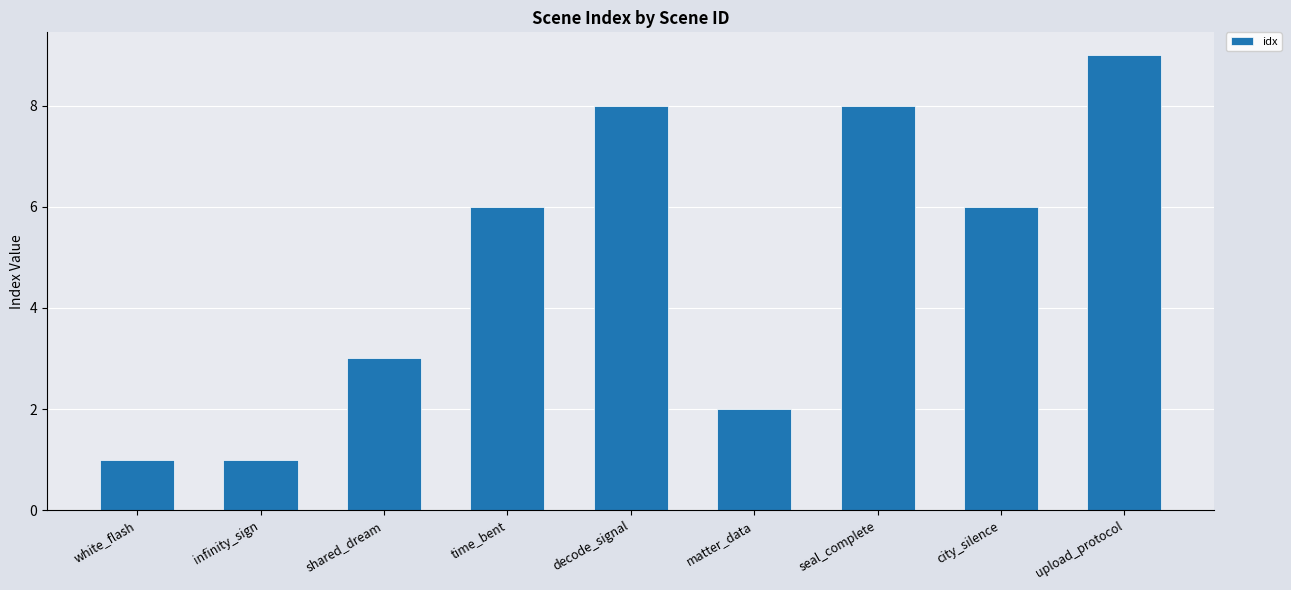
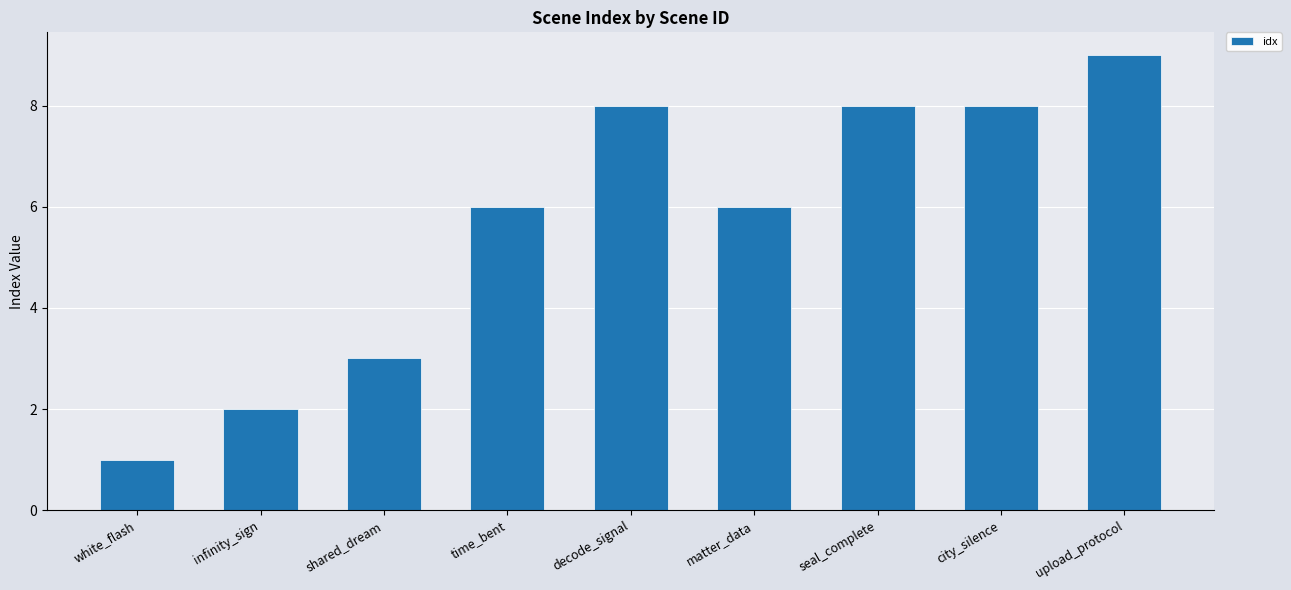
  {
    "white_flash": 1,
-   "infinity_sign": 1,
+   "infinity_sign": 2,
    "shared_dream": 3,
    "time_bent": 6,
    "decode_signal": 8,
-   "matter_data": 2,
+   "matter_data": 6,
    "seal_complete": 8,
-   "city_silence": 6,
+   "city_silence": 8,
    "upload_protocol": 9
  }
